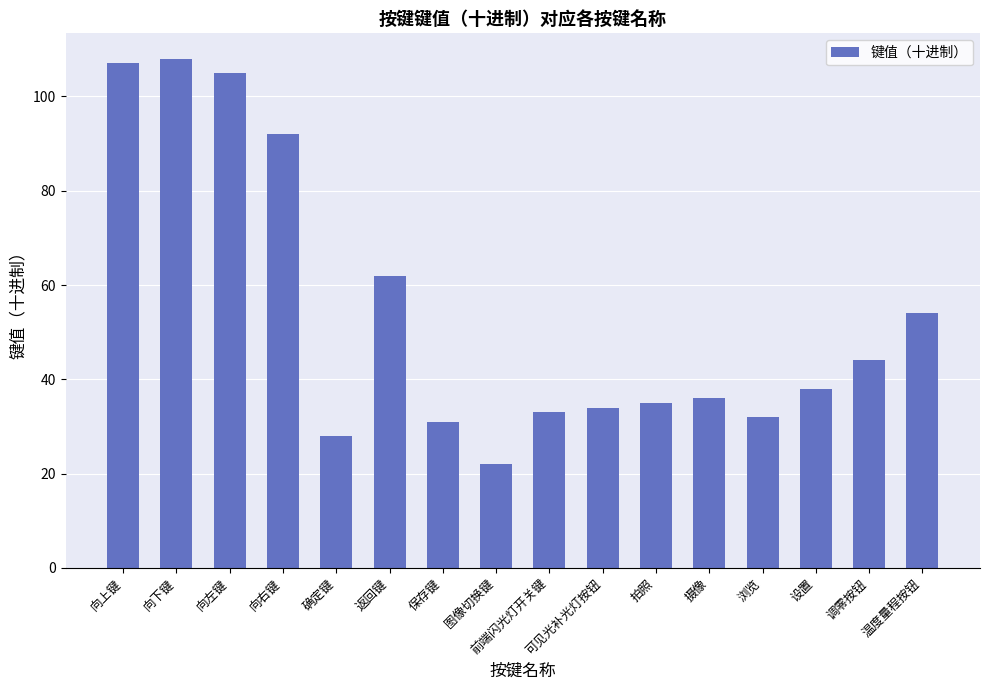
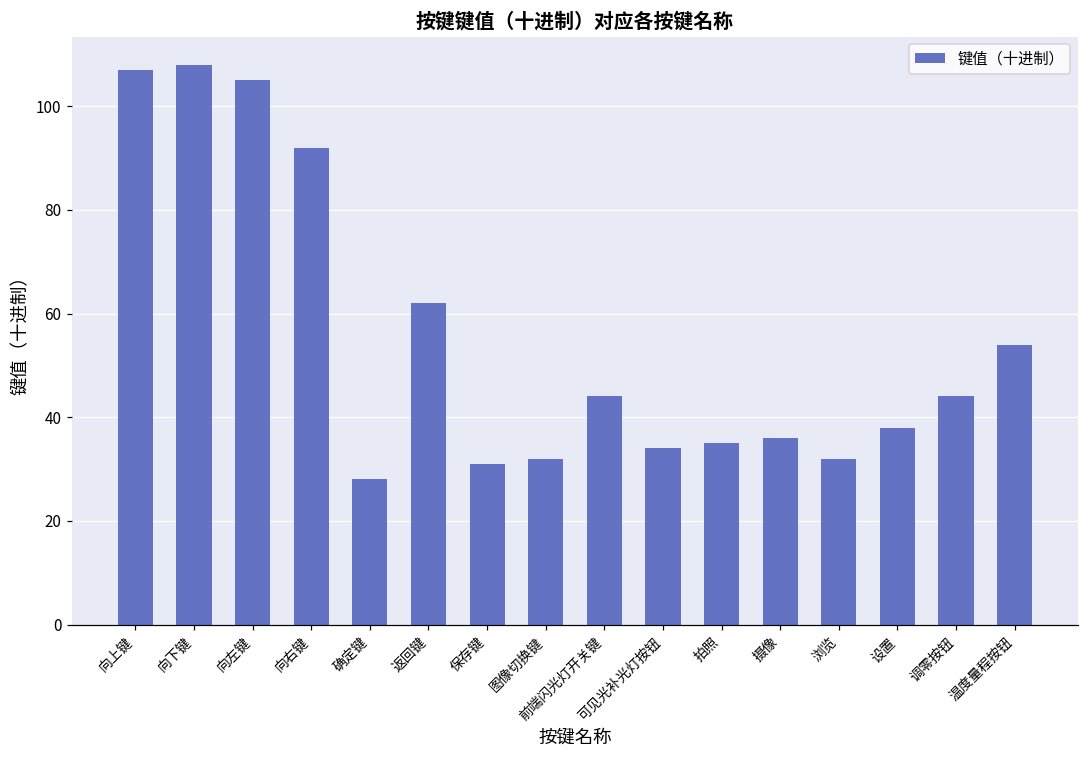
  {
    "向上键": 107,
    "向下键": 108,
    "向左键": 105,
    "向右键": 92,
    "确定键": 28,
    "返回键": 62,
    "保存键": 31,
-   "图像切换键": 22,
-   "前端闪光灯开关键": 33,
+   "图像切换键": 32,
+   "前端闪光灯开关键": 44,
    "可见光补光灯按钮": 34,
    "拍照": 35,
    "摄像": 36,
    "浏览": 32,
    "设置": 38,
    "调零按钮": 44,
    "温度量程按钮": 54
  }
